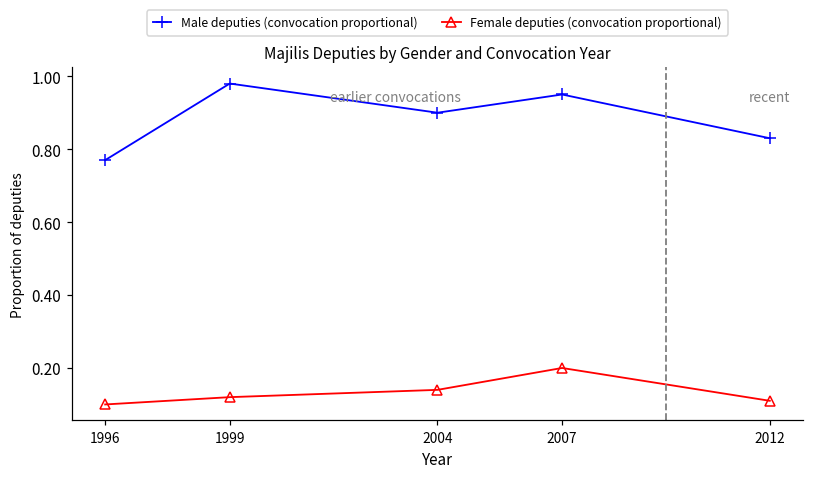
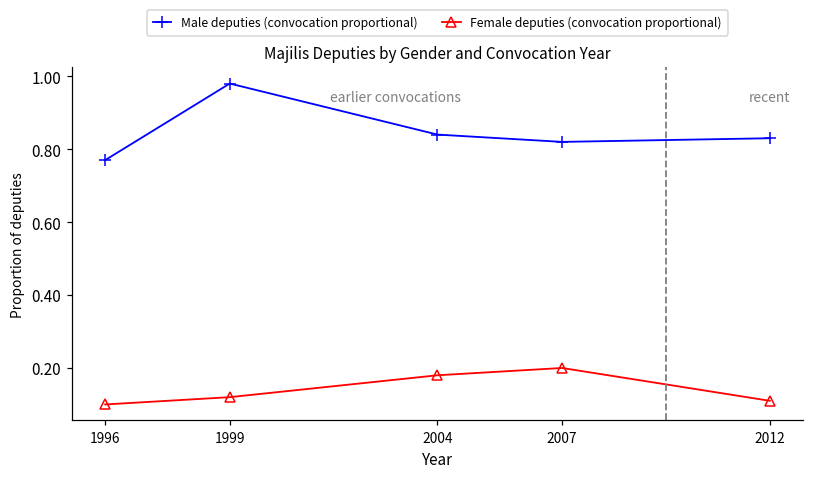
  {
    "Male deputies (convocation proportional)": {
      "1996": 0.77,
      "1999": 0.98,
-     "2004": 0.90,
-     "2007": 0.95,
+     "2004": 0.84,
+     "2007": 0.82,
      "2012": 0.83
    },
    "Female deputies (convocation proportional)": {
      "1996": 0.10,
      "1999": 0.12,
-     "2004": 0.14,
+     "2004": 0.18,
      "2007": 0.20,
      "2012": 0.11
    }
  }
